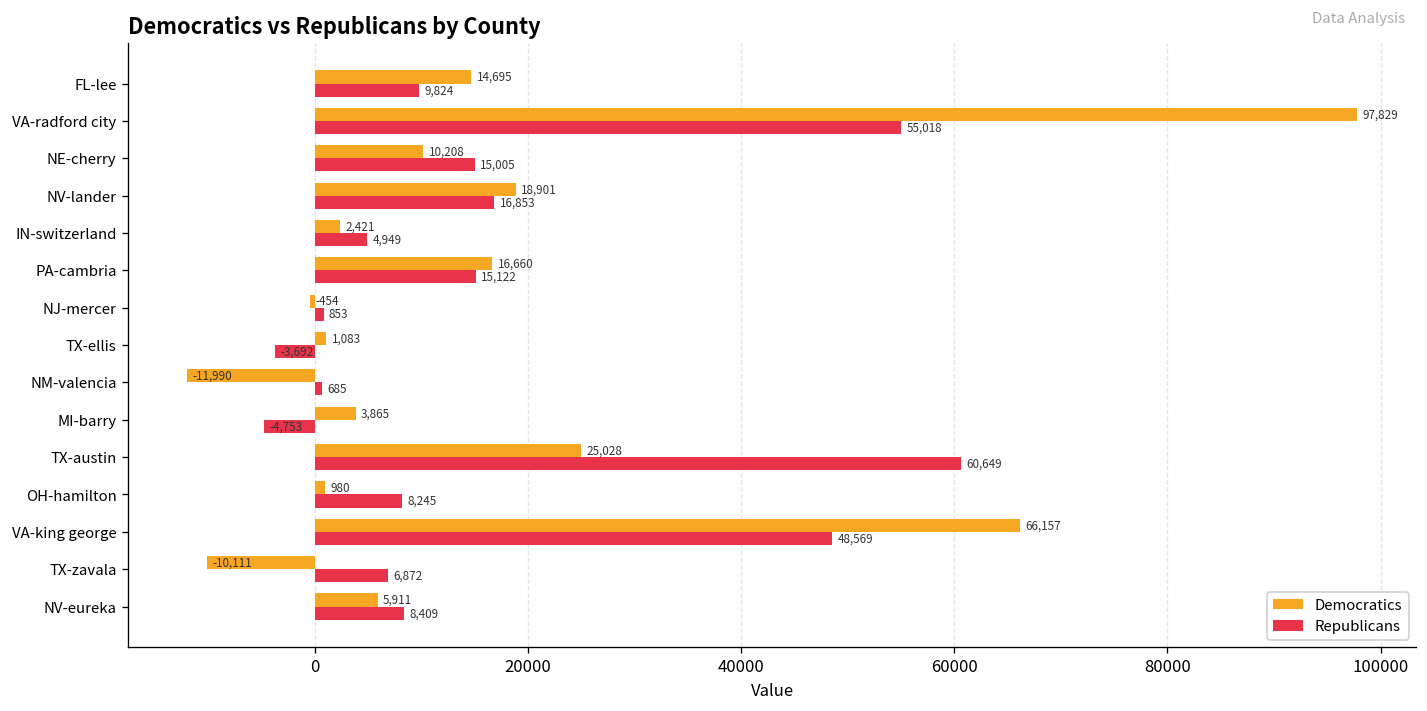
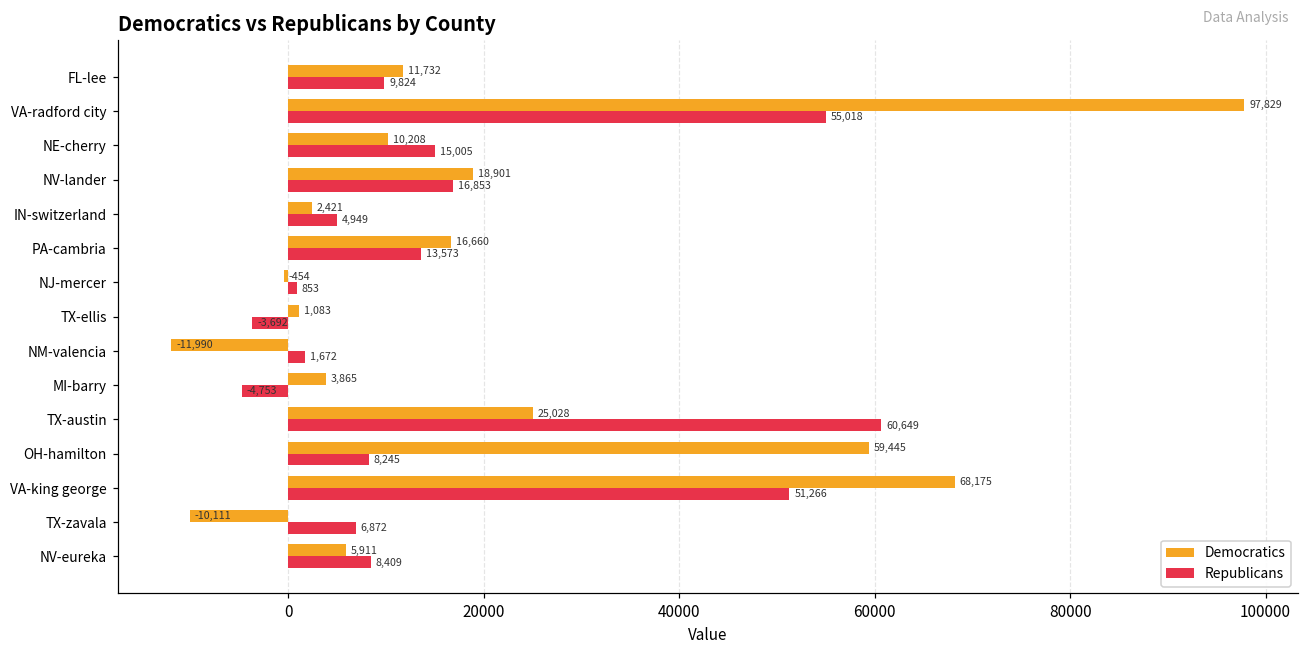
  {
    "Democratics": {
-     "FL-lee": "14,695",
+     "FL-lee": "11,732",
      "VA-radford city": "97,829",
      "NE-cherry": "10,208",
      "NV-lander": "18,901",
      "IN-switzerland": "2,421",
      "PA-cambria": "16,660",
      "NJ-mercer": "-454",
      "TX-ellis": "1,083",
      "NM-valencia": "-11,990",
      "MI-barry": "3,865",
      "TX-austin": "25,028",
-     "OH-hamilton": "980",
-     "VA-king george": "66,157",
+     "OH-hamilton": "59,445",
+     "VA-king george": "68,175",
      "TX-zavala": "-10,111",
      "NV-eureka": "5,911"
    },
    "Republicans": {
      "FL-lee": "9,824",
      "VA-radford city": "55,018",
      "NE-cherry": "15,005",
      "NV-lander": "16,853",
      "IN-switzerland": "4,949",
-     "PA-cambria": "15,122",
+     "PA-cambria": "13,573",
      "NJ-mercer": "853",
      "TX-ellis": "-3,692",
-     "NM-valencia": "685",
+     "NM-valencia": "1,672",
      "MI-barry": "-4,753",
      "TX-austin": "60,649",
      "OH-hamilton": "8,245",
-     "VA-king george": "48,569",
+     "VA-king george": "51,266",
      "TX-zavala": "6,872",
      "NV-eureka": "8,409"
    }
  }
